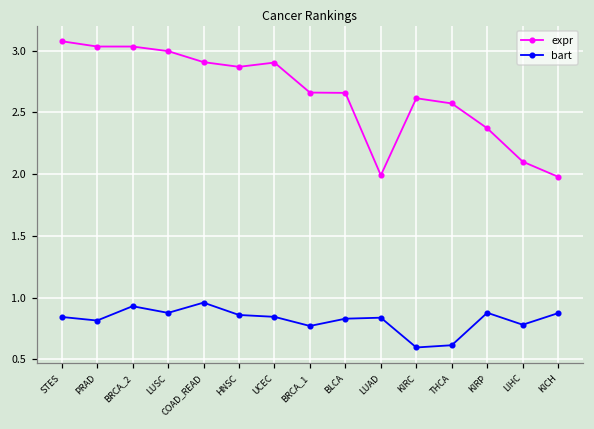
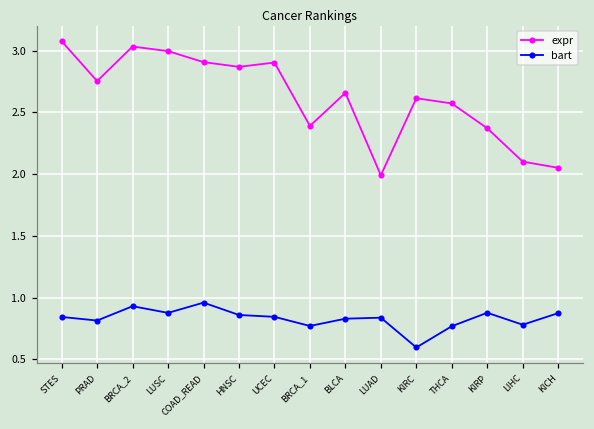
  {
    "expr": {
      "STES": 3.08,
-     "PRAD": 3.03,
+     "PRAD": 2.75,
      "BRCA_2": 3.03,
      "LUSC": 3.00,
      "COAD_READ": 2.91,
      "HNSC": 2.87,
      "UCEC": 2.90,
-     "BRCA_1": 2.66,
+     "BRCA_1": 2.39,
      "BLCA": 2.66,
      "LUAD": 1.99,
      "KIRC": 2.61,
      "THCA": 2.57,
      "KIRP": 2.37,
      "LIHC": 2.10,
-     "KICH": 1.98
+     "KICH": 2.05
    },
    "bart": {
      "STES": 0.84,
      "PRAD": 0.81,
      "BRCA_2": 0.93,
      "LUSC": 0.88,
      "COAD_READ": 0.96,
      "HNSC": 0.86,
      "UCEC": 0.84,
      "BRCA_1": 0.77,
      "BLCA": 0.83,
      "LUAD": 0.84,
      "KIRC": 0.60,
-     "THCA": 0.61,
+     "THCA": 0.77,
      "KIRP": 0.88,
      "LIHC": 0.78,
      "KICH": 0.87
    }
  }
